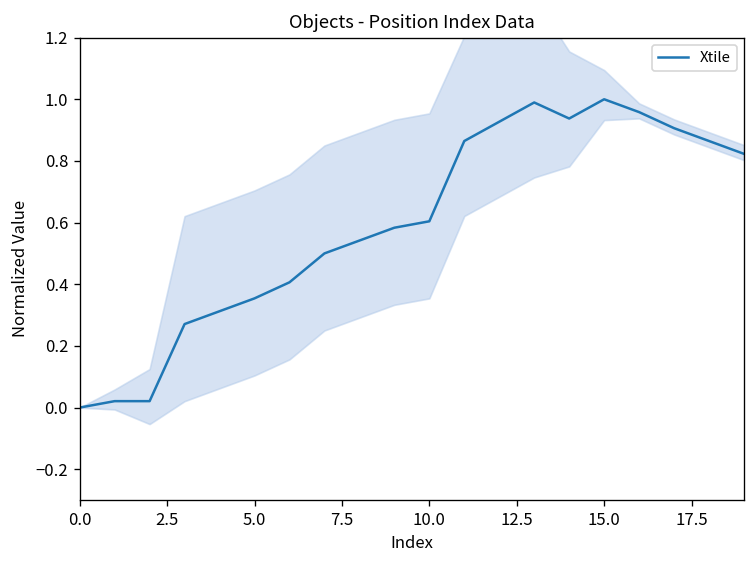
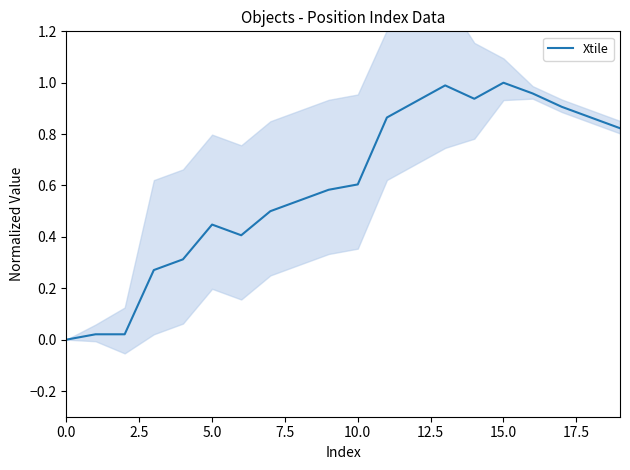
  {
    "Xtile": {
-     "5.0": 0.35,
+     "5.0": 0.45,
      "10.0": 0.60,
      "15.0": 1.00
    }
  }
